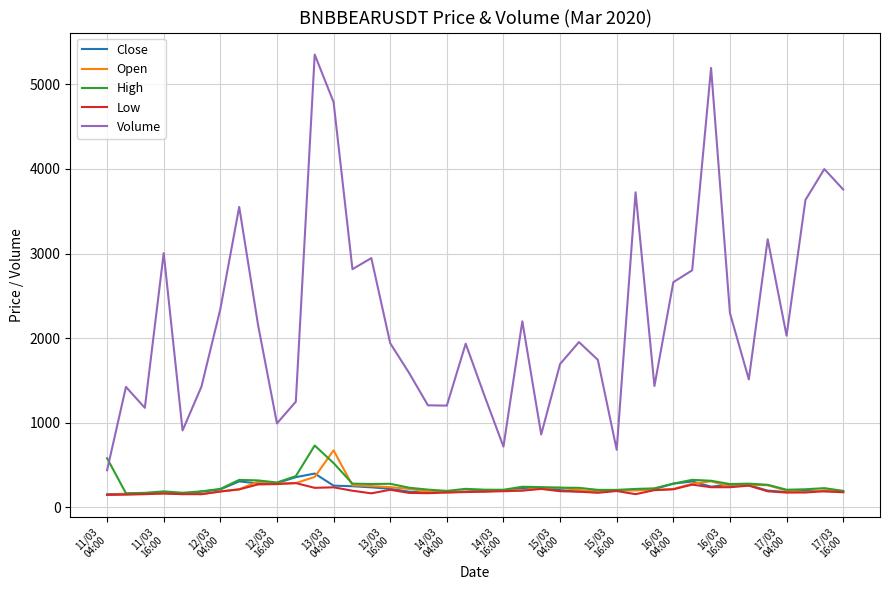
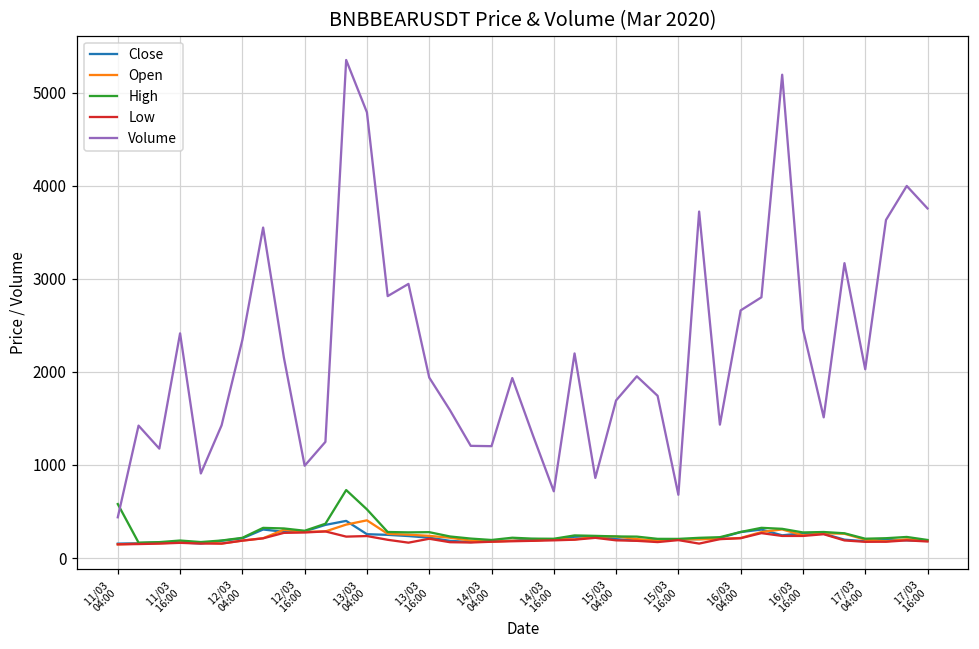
  {
    "Open": {
-     "13/03 04:00": 700
+     "13/03 04:00": 400
    },
    "High": {
      "11/03 04:00": 600,
      "13/03 04:00": 500,
      "13/03 16:00": 300
    },
    "Volume": {
      "11/03 04:00": 400,
-     "11/03 16:00": 3000,
+     "11/03 16:00": 2400,
      "12/03 04:00": 2300,
      "12/03 16:00": 1000,
      "13/03 04:00": 4800,
      "13/03 16:00": 1900,
      "14/03 04:00": 1200,
      "14/03 16:00": 700,
      "15/03 04:00": 1700,
      "15/03 16:00": 700,
      "16/03 04:00": 2700,
-     "16/03 16:00": 2300,
+     "16/03 16:00": 2500,
      "17/03 04:00": 2000,
      "17/03 16:00": 3800
    }
  }
